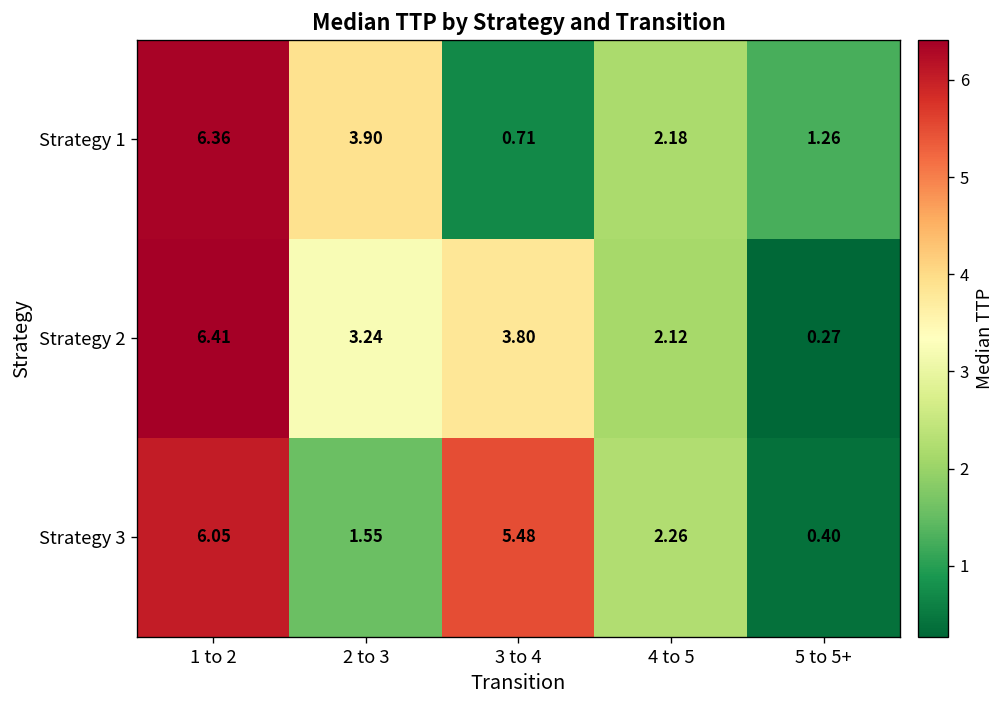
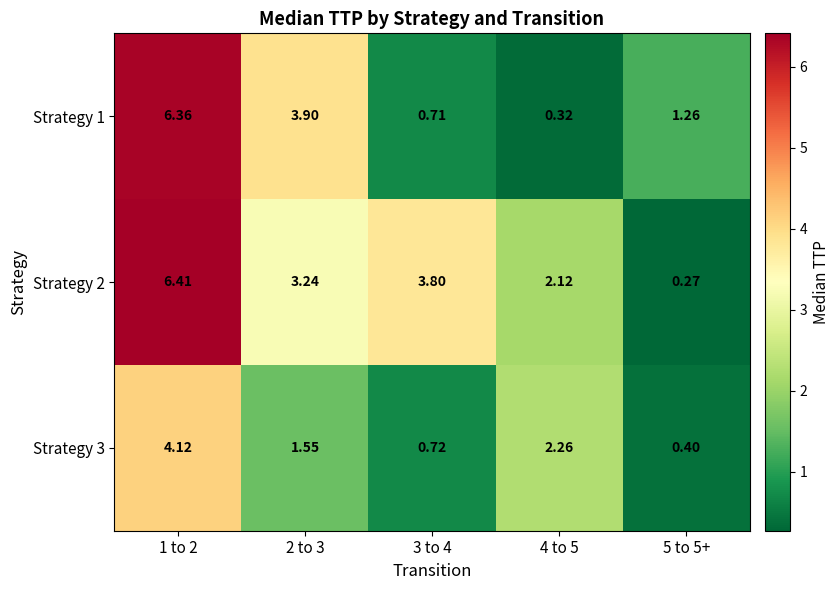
  {
    "Strategy 1": {
      "1 to 2": 6.36,
      "2 to 3": 3.90,
      "3 to 4": 0.71,
-     "4 to 5": 2.18,
+     "4 to 5": 0.32,
      "5 to 5+": 1.26
    },
    "Strategy 2": {
      "1 to 2": 6.41,
      "2 to 3": 3.24,
      "3 to 4": 3.80,
      "4 to 5": 2.12,
      "5 to 5+": 0.27
    },
    "Strategy 3": {
-     "1 to 2": 6.05,
+     "1 to 2": 4.12,
      "2 to 3": 1.55,
-     "3 to 4": 5.48,
+     "3 to 4": 0.72,
      "4 to 5": 2.26,
      "5 to 5+": 0.40
    }
  }
